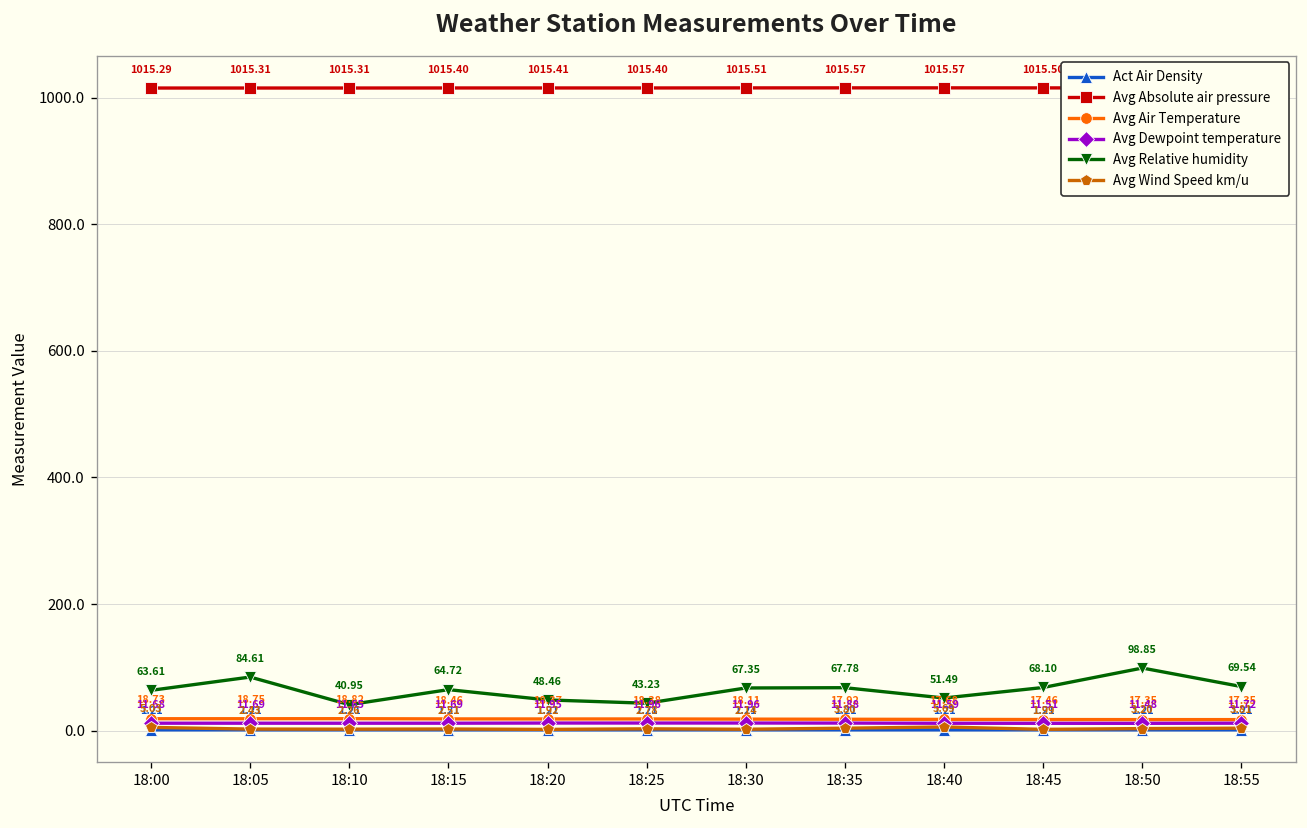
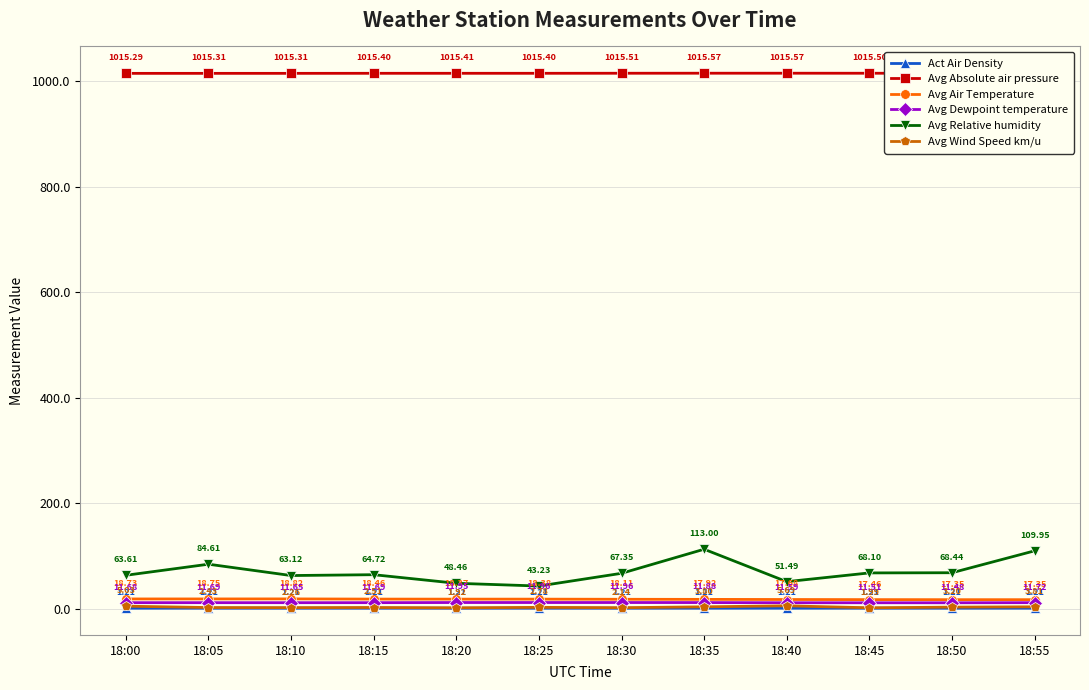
  {
    "Avg Absolute air pressure": {
      "18:00": 1015.29,
      "18:05": 1015.31,
      "18:10": 1015.31,
      "18:15": 1015.40,
      "18:20": 1015.41,
      "18:25": 1015.40,
      "18:30": 1015.51,
      "18:35": 1015.57,
      "18:40": 1015.57
    },
    "Avg Relative humidity": {
      "18:00": 63.61,
      "18:05": 84.61,
-     "18:10": 40.95,
+     "18:10": 63.12,
      "18:15": 64.72,
      "18:20": 48.46,
      "18:25": 43.23,
      "18:30": 67.35,
-     "18:35": 67.78,
+     "18:35": 113.00,
      "18:40": 51.49,
      "18:45": 68.10,
-     "18:50": 98.85,
-     "18:55": 69.54
+     "18:50": 68.44,
+     "18:55": 109.95
    }
  }
